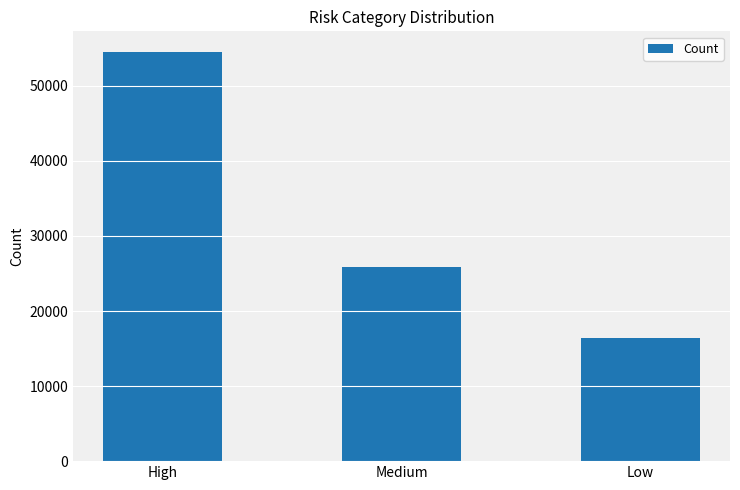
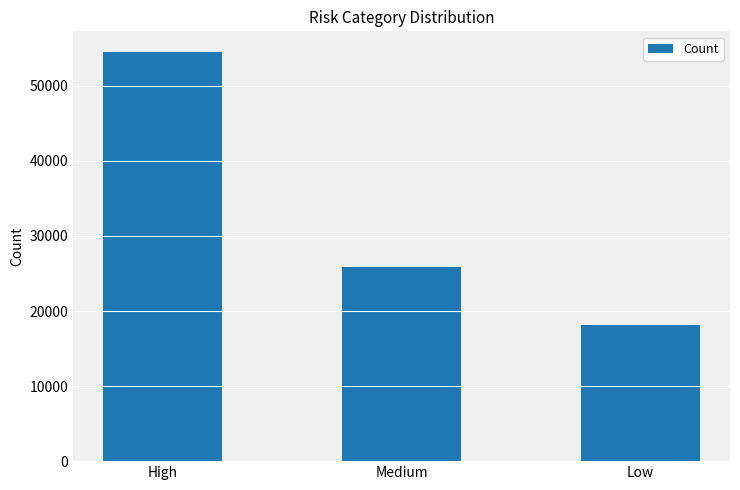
  {
    "High": 55000,
    "Medium": 26000,
-   "Low": 16000
+   "Low": 18000
  }
